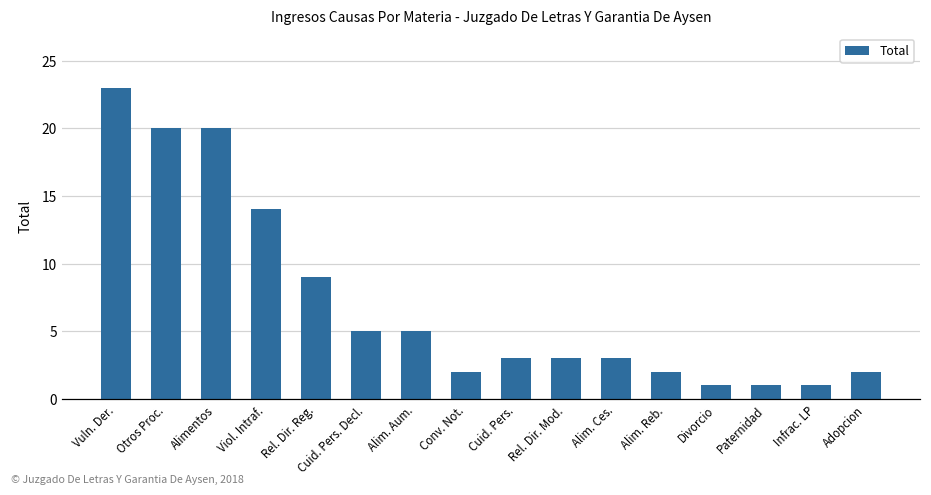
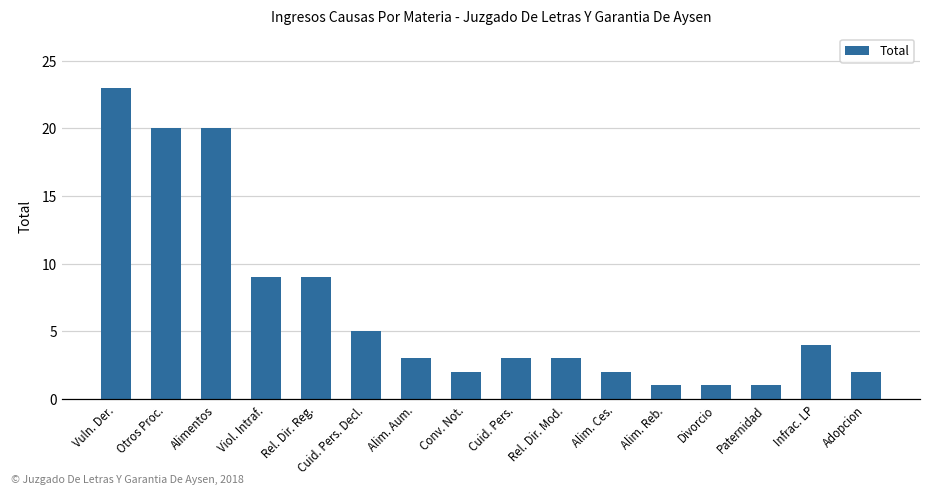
  {
    "Vuln. Der.": 23,
    "Otros Proc.": 20,
    "Alimentos": 20,
-   "Viol. Intraf.": 14,
+   "Viol. Intraf.": 9,
    "Rel. Dir. Reg.": 9,
    "Cuid. Pers. Decl.": 5,
-   "Alim. Aum.": 5,
+   "Alim. Aum.": 3,
    "Conv. Not.": 2,
    "Cuid. Pers.": 3,
    "Rel. Dir. Mod.": 3,
-   "Alim. Ces.": 3,
-   "Alim. Reb.": 2,
+   "Alim. Ces.": 2,
+   "Alim. Reb.": 1,
    "Divorcio": 1,
    "Paternidad": 1,
-   "Infrac. LP": 1,
+   "Infrac. LP": 4,
    "Adopcion": 2
  }
